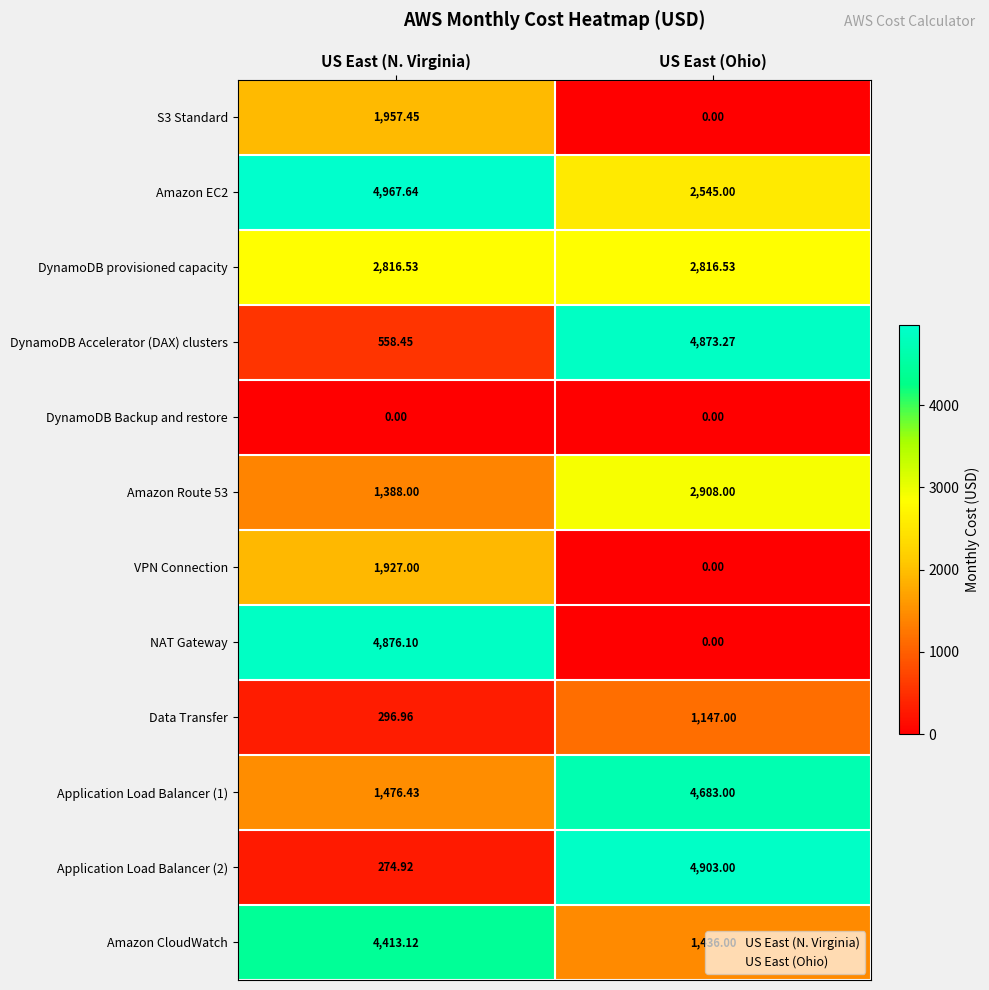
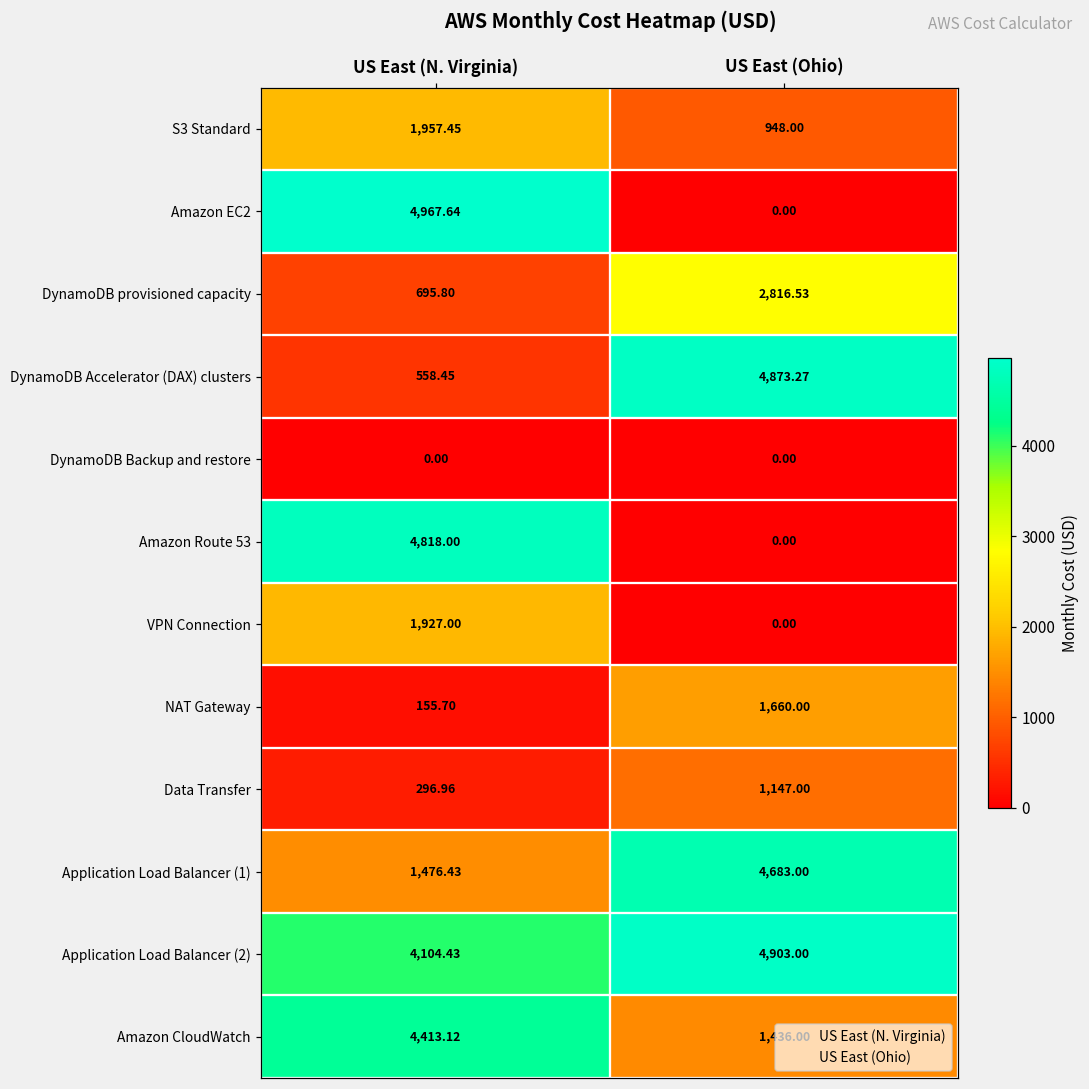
  {
    "S3 Standard": {
      "US East (N. Virginia)": "1,957.45",
-     "US East (Ohio)": "0.00"
+     "US East (Ohio)": "948.00"
    },
    "Amazon EC2": {
      "US East (N. Virginia)": "4,967.64",
-     "US East (Ohio)": "2,545.00"
+     "US East (Ohio)": "0.00"
    },
    "DynamoDB provisioned capacity": {
-     "US East (N. Virginia)": "2,816.53",
+     "US East (N. Virginia)": "695.80",
      "US East (Ohio)": "2,816.53"
    },
    "DynamoDB Accelerator (DAX) clusters": {
      "US East (N. Virginia)": "558.45",
      "US East (Ohio)": "4,873.27"
    },
    "DynamoDB Backup and restore": {
      "US East (N. Virginia)": "0.00",
      "US East (Ohio)": "0.00"
    },
    "Amazon Route 53": {
-     "US East (N. Virginia)": "1,388.00",
-     "US East (Ohio)": "2,908.00"
+     "US East (N. Virginia)": "4,818.00",
+     "US East (Ohio)": "0.00"
    },
    "VPN Connection": {
      "US East (N. Virginia)": "1,927.00",
      "US East (Ohio)": "0.00"
    },
    "NAT Gateway": {
-     "US East (N. Virginia)": "4,876.10",
-     "US East (Ohio)": "0.00"
+     "US East (N. Virginia)": "155.70",
+     "US East (Ohio)": "1,660.00"
    },
    "Data Transfer": {
      "US East (N. Virginia)": "296.96",
      "US East (Ohio)": "1,147.00"
    },
    "Application Load Balancer (1)": {
      "US East (N. Virginia)": "1,476.43",
      "US East (Ohio)": "4,683.00"
    },
    "Application Load Balancer (2)": {
-     "US East (N. Virginia)": "274.92",
+     "US East (N. Virginia)": "4,104.43",
      "US East (Ohio)": "4,903.00"
    },
    "Amazon CloudWatch": {
      "US East (N. Virginia)": "4,413.12"
    }
  }
